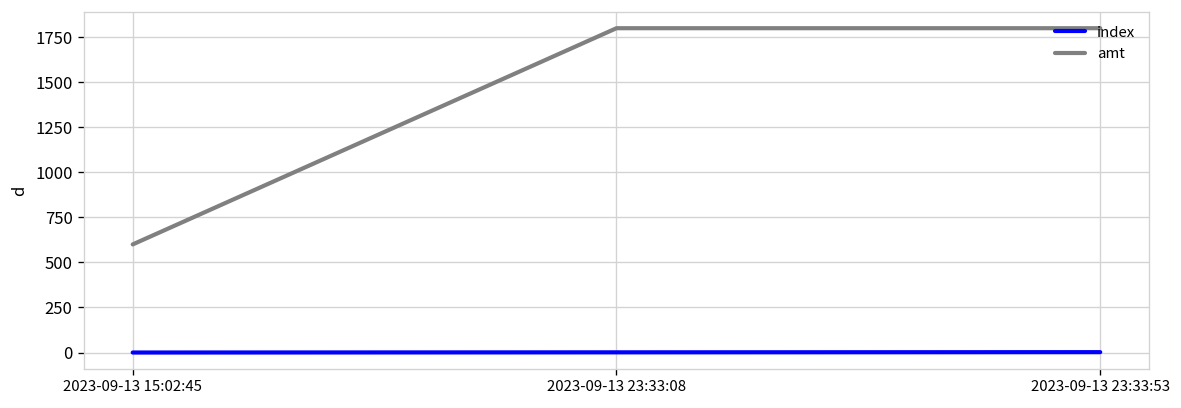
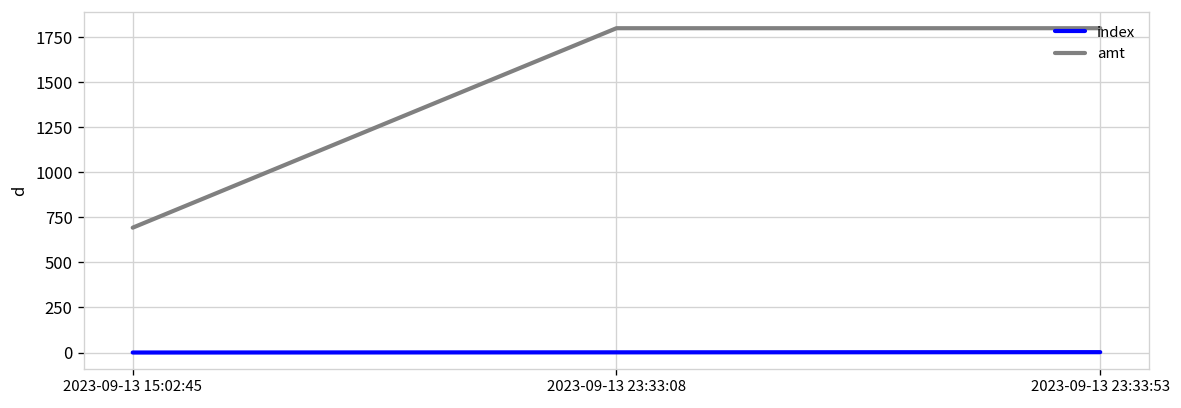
  {
    "index": {
      "2023-09-13 15:02:45": 0,
      "2023-09-13 23:33:08": 0,
      "2023-09-13 23:33:53": 0
    },
    "amt": {
-     "2023-09-13 15:02:45": 600,
+     "2023-09-13 15:02:45": 690,
      "2023-09-13 23:33:08": 1800,
      "2023-09-13 23:33:53": 1800
    }
  }
